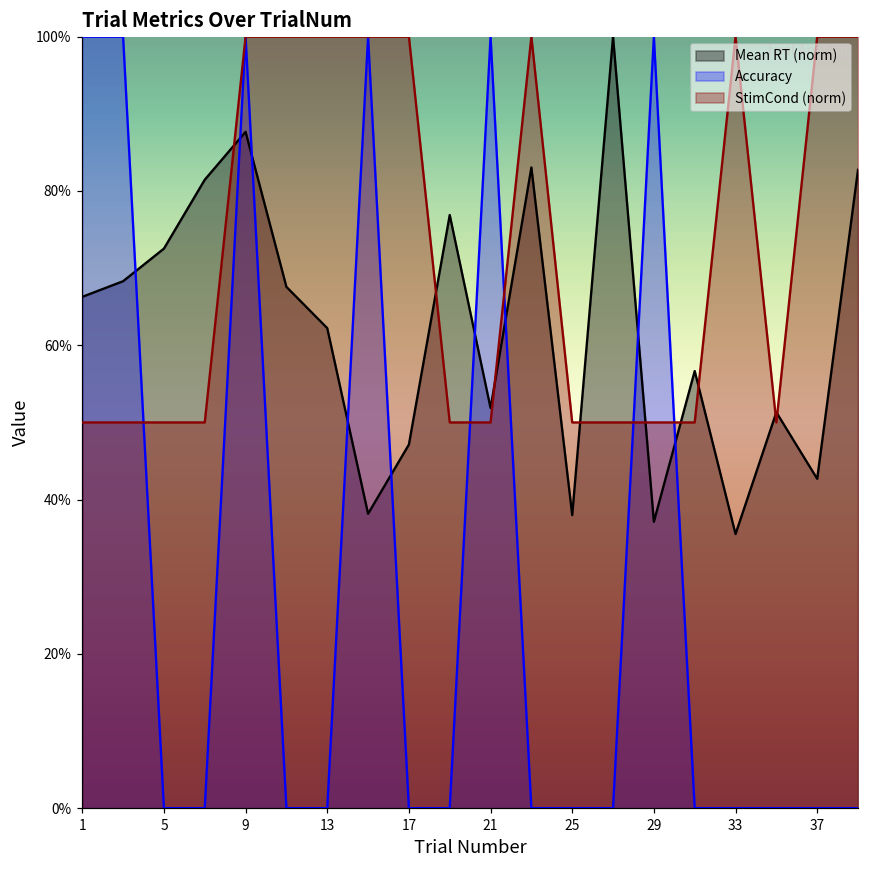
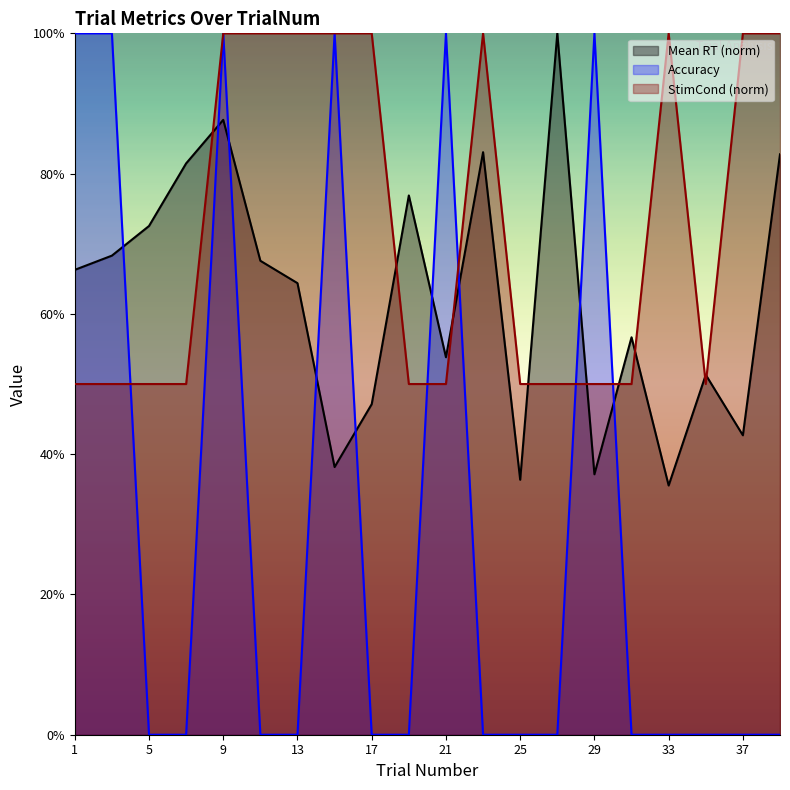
  {
    "Mean RT (norm)": {
      "1": "66%",
      "5": "73%",
      "9": "88%",
-     "13": "62%",
+     "13": "64%",
      "17": "47%",
-     "21": "52%",
-     "25": "38%",
+     "21": "54%",
+     "25": "36%",
      "29": "37%",
      "33": "36%",
      "37": "43%"
    },
    "Accuracy": {
      "1": "100%",
      "5": "0%",
      "13": "0%",
      "17": "0%",
      "21": "100%",
      "25": "0%",
      "29": "100%",
      "33": "0%",
      "37": "0%"
    },
    "StimCond (norm)": {
      "1": "50%",
      "5": "50%",
      "13": "100%",
      "17": "100%",
      "21": "50%",
      "25": "50%",
      "29": "50%",
      "33": "100%",
      "37": "100%"
    }
  }
